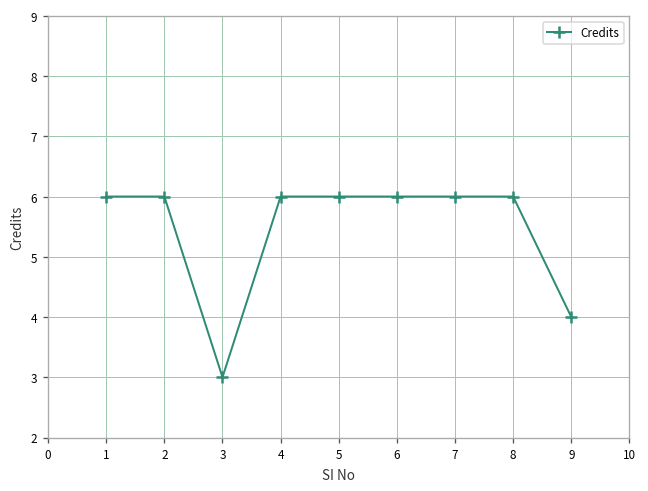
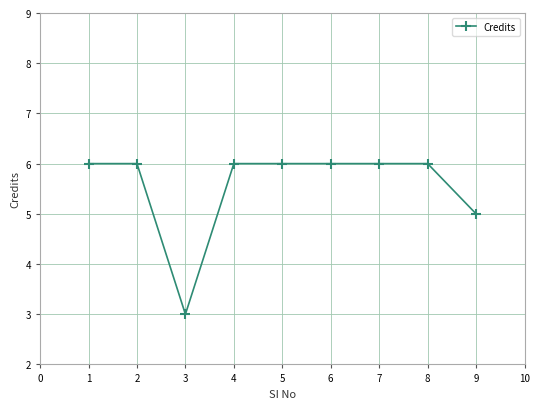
  {
    "1": 6,
    "2": 6,
    "3": 3,
    "4": 6,
    "5": 6,
    "6": 6,
    "7": 6,
    "8": 6,
-   "9": 4
+   "9": 5
  }
